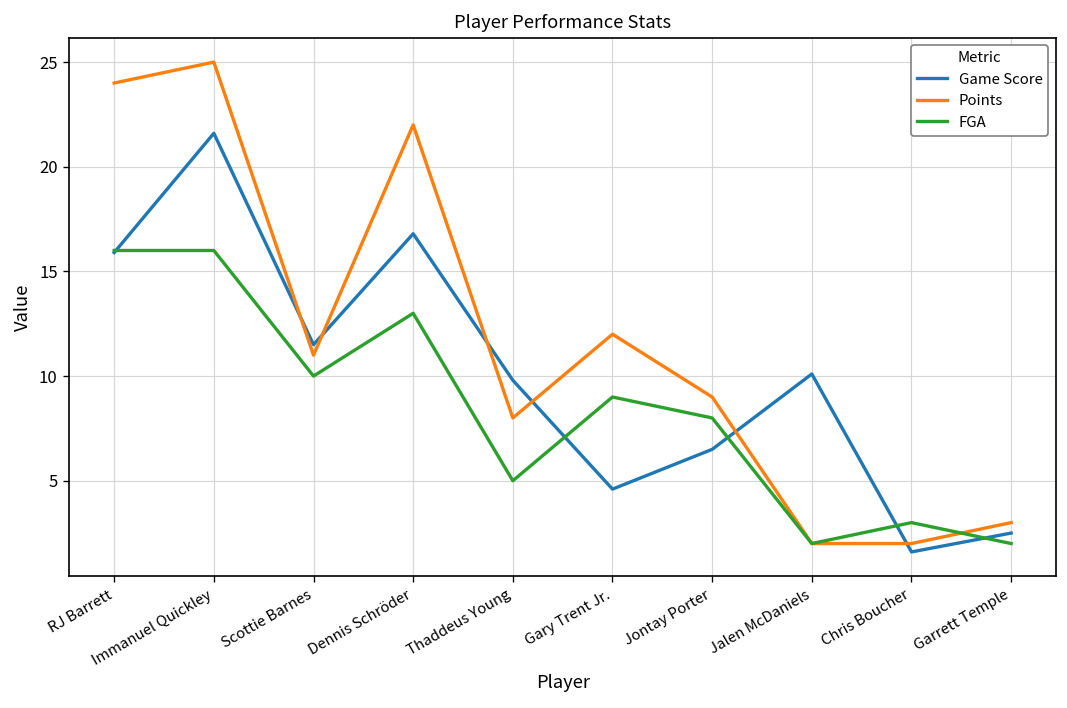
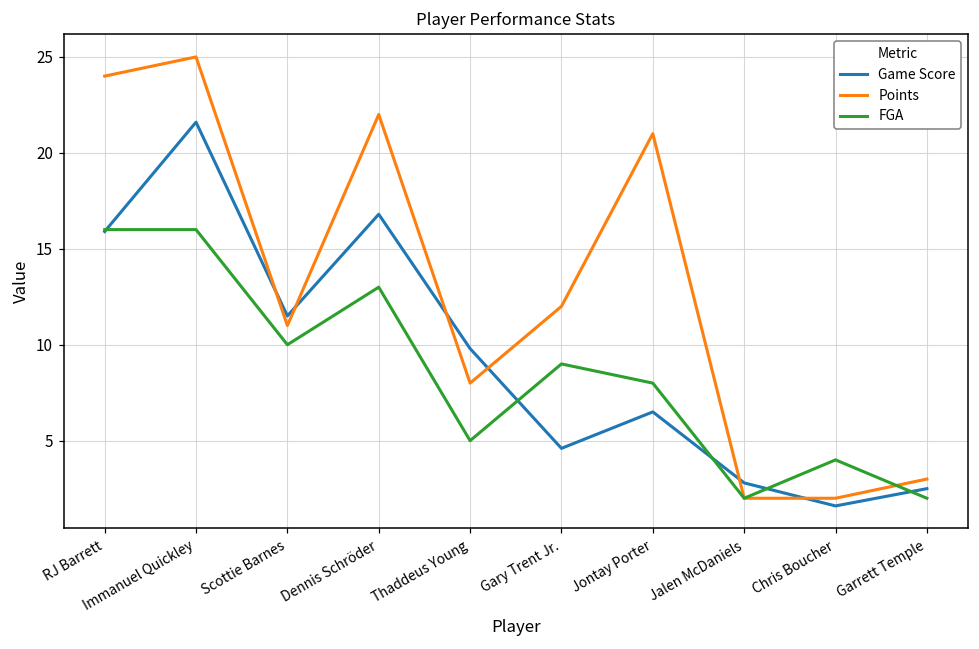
  {
    "Game Score": {
      "Immanuel Quickley": 21.6,
      "Scottie Barnes": 11.5,
      "Dennis Schröder": 16.8,
      "Thaddeus Young": 9.8,
      "Gary Trent Jr.": 4.6,
      "Jontay Porter": 6.5,
-     "Jalen McDaniels": 10.1,
+     "Jalen McDaniels": 2.8,
      "Chris Boucher": 1.6,
      "Garrett Temple": 2.5
    },
    "Points": {
      "RJ Barrett": 24,
      "Immanuel Quickley": 25,
      "Scottie Barnes": 11,
      "Dennis Schröder": 22,
      "Thaddeus Young": 8,
      "Gary Trent Jr.": 12,
-     "Jontay Porter": 9,
+     "Jontay Porter": 21,
      "Chris Boucher": 2,
      "Garrett Temple": 3
    },
    "FGA": {
      "Immanuel Quickley": 16,
      "Scottie Barnes": 10,
      "Dennis Schröder": 13,
      "Thaddeus Young": 5,
      "Gary Trent Jr.": 9,
      "Jontay Porter": 8,
-     "Chris Boucher": 3,
+     "Chris Boucher": 4,
      "Garrett Temple": 2
    }
  }
